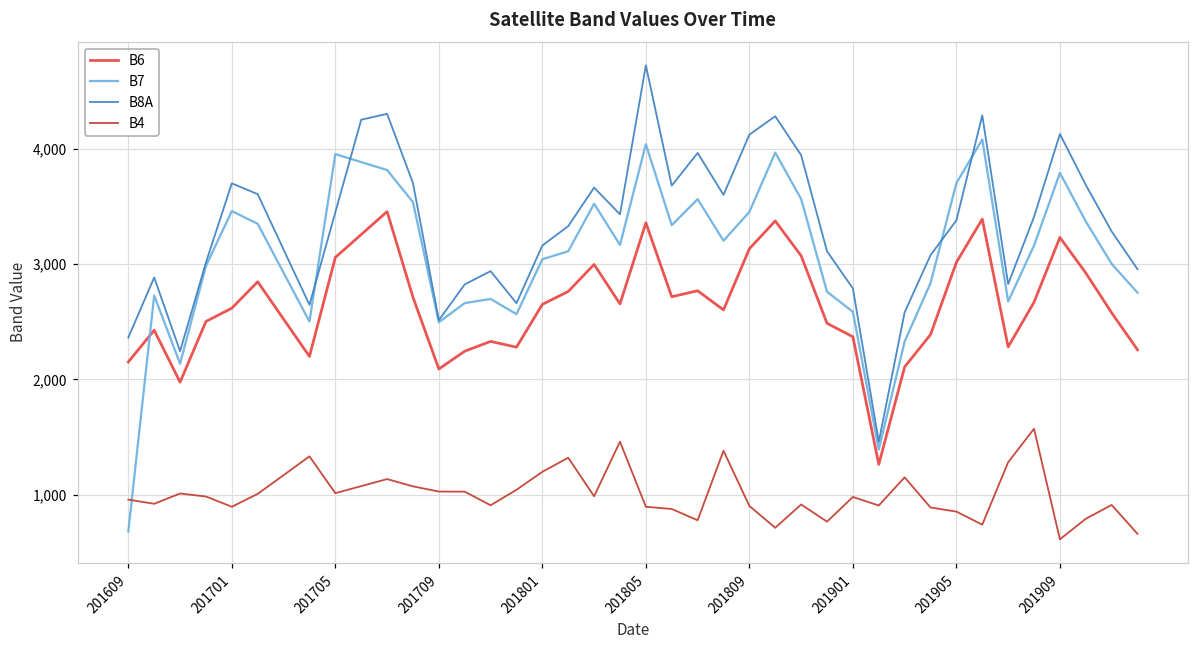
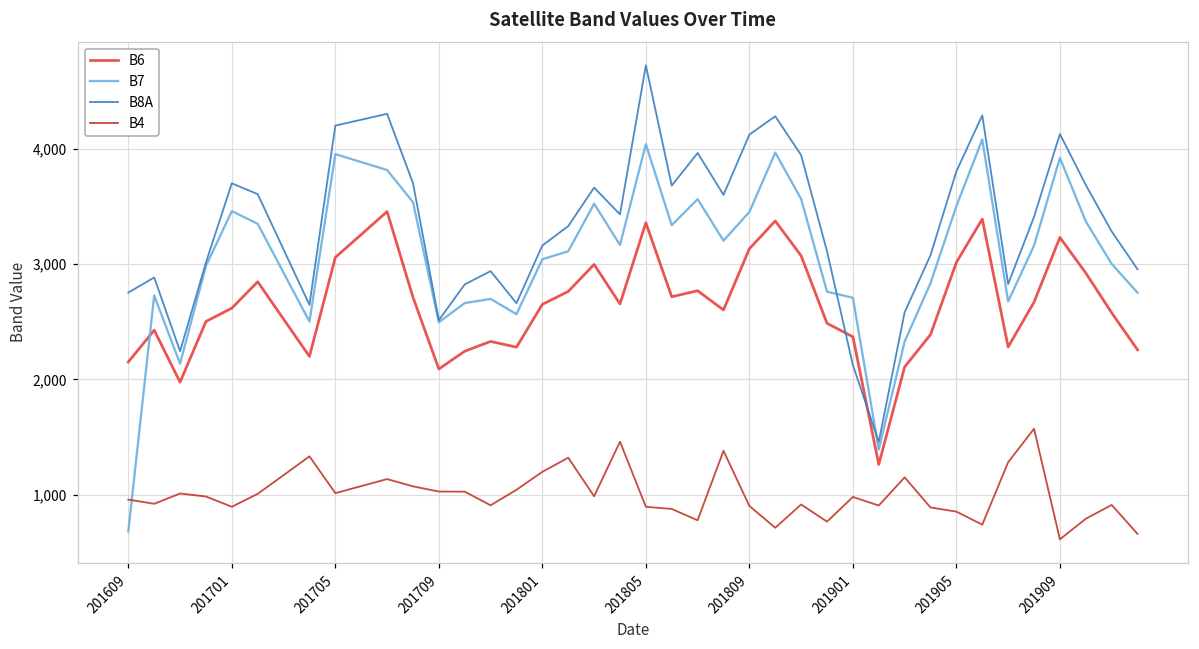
  {
    "B7": {
      "201609": "680",
      "201701": "3,460",
      "201705": "3,950",
      "201801": "3,040",
      "201805": "4,040",
      "201809": "3,450",
-     "201901": "2,590",
-     "201905": "3,700",
-     "201909": "3,790"
+     "201901": "2,710",
+     "201905": "3,500",
+     "201909": "3,920"
    },
    "B8A": {
-     "201609": "2,360",
+     "201609": "2,750",
      "201701": "3,700",
-     "201705": "3,450",
+     "201705": "4,200",
      "201801": "3,160",
      "201805": "4,720",
      "201809": "4,120",
-     "201901": "2,790",
-     "201905": "3,380",
+     "201901": "2,120",
+     "201905": "3,800",
      "201909": "4,130"
    }
  }
